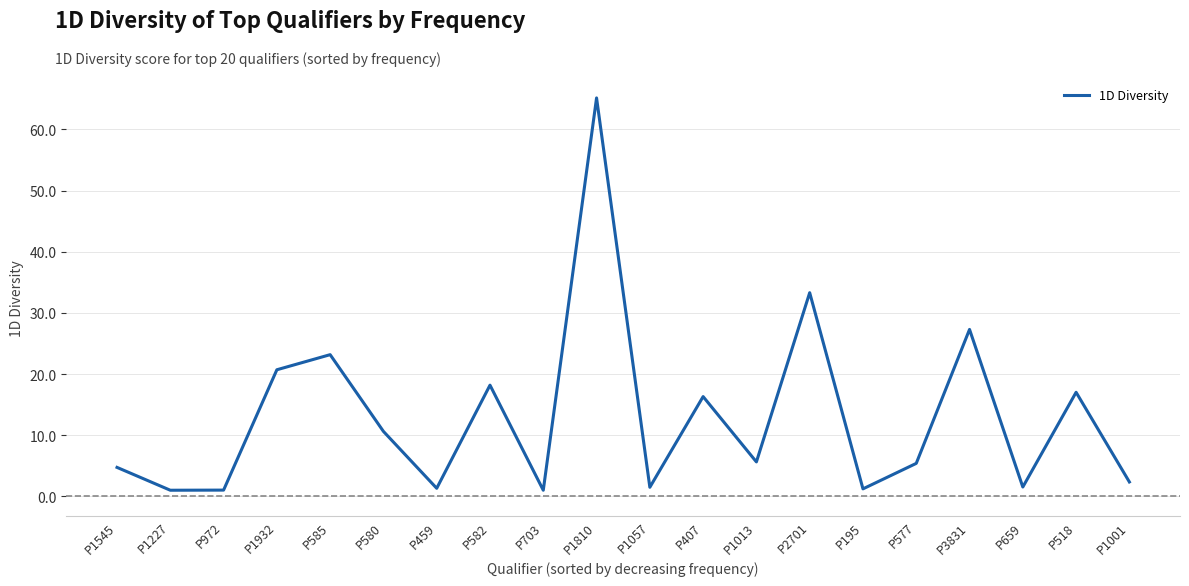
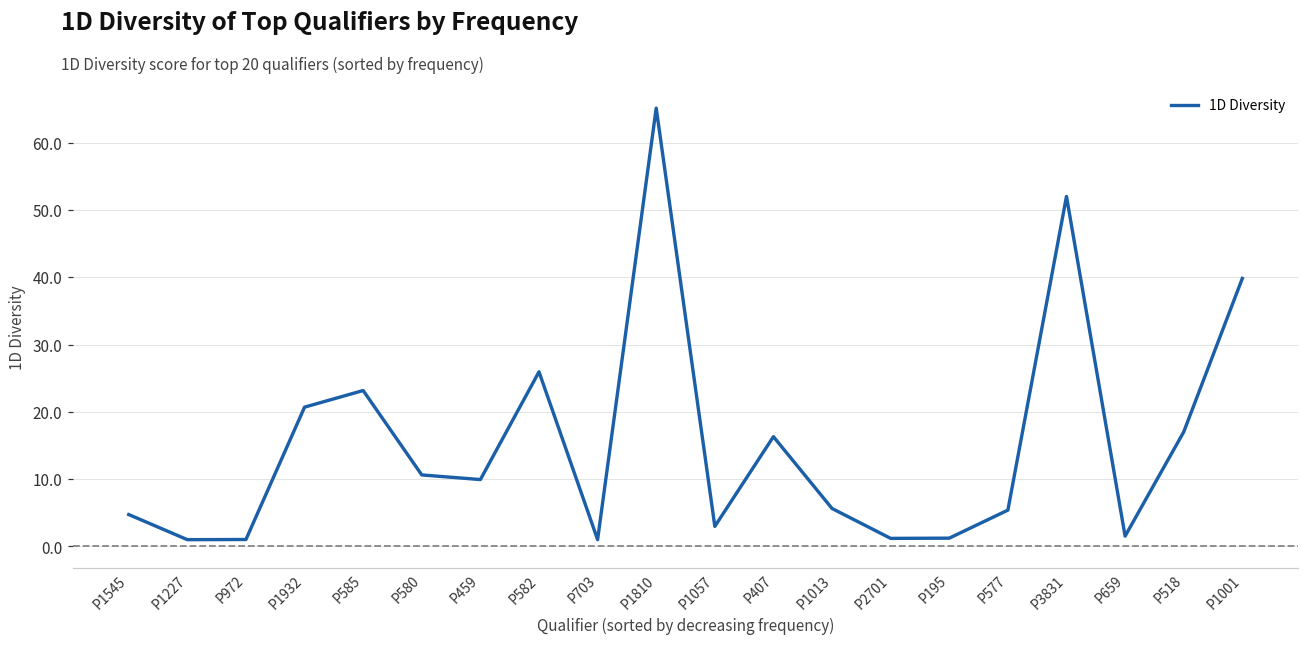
  {
    "P1545": 5,
    "P1227": 1,
    "P972": 1,
    "P1932": 21,
    "P585": 23,
    "P580": 11,
-   "P459": 1,
-   "P582": 18,
+   "P459": 10,
+   "P582": 26,
    "P703": 1,
    "P1810": 65,
-   "P1057": 1,
+   "P1057": 3,
    "P407": 16,
    "P1013": 6,
-   "P2701": 33,
+   "P2701": 1,
    "P195": 1,
    "P577": 5,
-   "P3831": 27,
+   "P3831": 52,
    "P659": 2,
    "P518": 17,
-   "P1001": 2
+   "P1001": 40
  }
